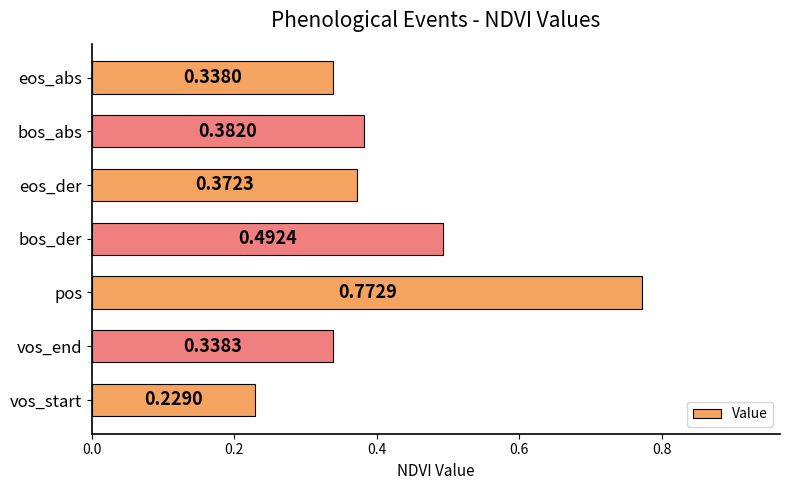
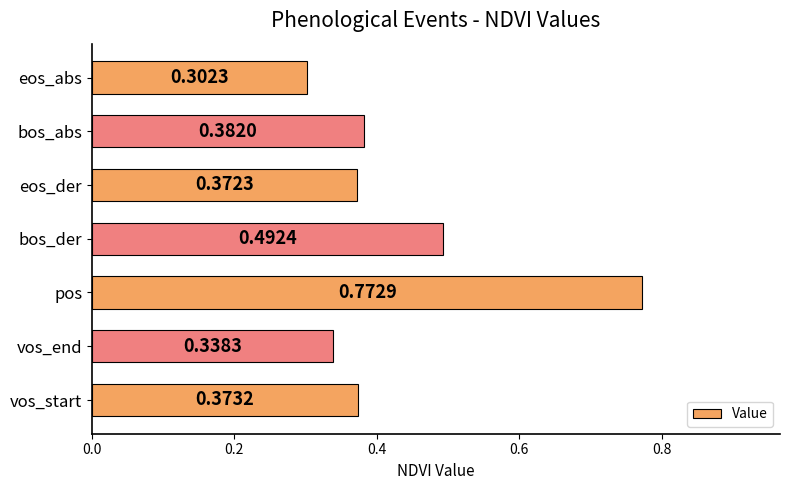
  {
-   "eos_abs": 0.3380,
+   "eos_abs": 0.3023,
    "bos_abs": 0.3820,
    "eos_der": 0.3723,
    "bos_der": 0.4924,
    "pos": 0.7729,
    "vos_end": 0.3383,
-   "vos_start": 0.2290
+   "vos_start": 0.3732
  }
